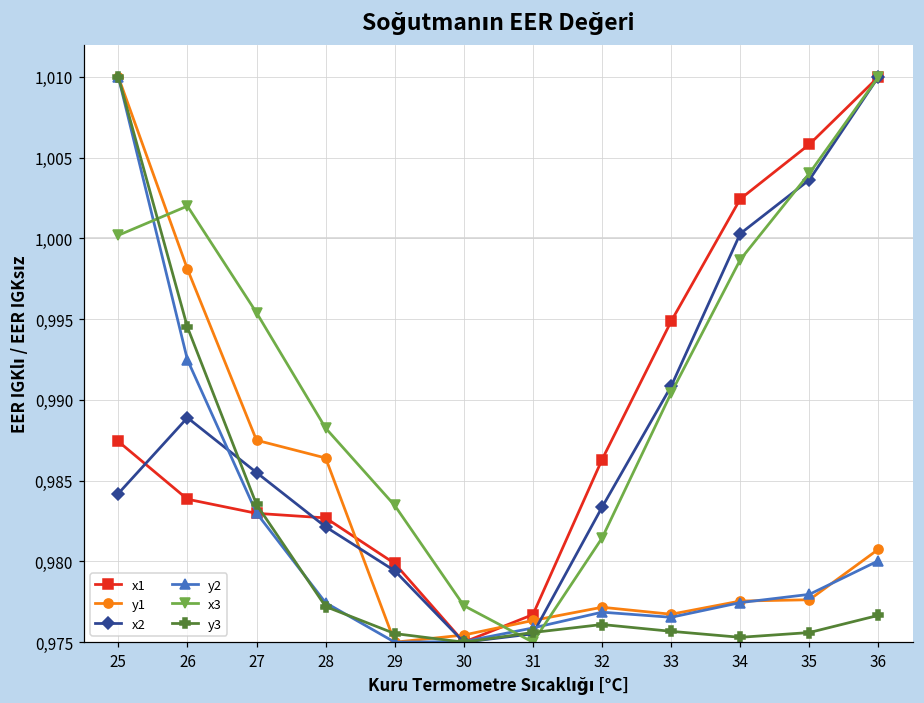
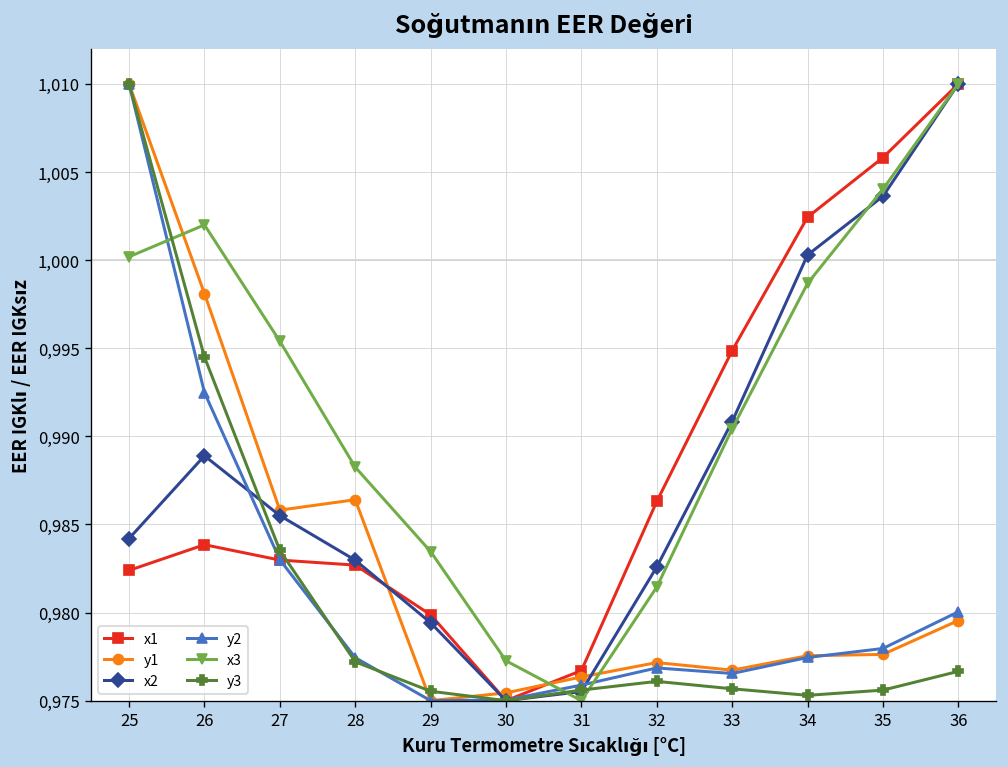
  {
    "x1": {
-     "25": "987.4",
+     "25": "982.4",
      "26": "983.9",
      "28": "982.7",
      "29": "979.9",
      "31": "976.7",
      "32": "986.3",
      "33": "994.9",
      "34": "1,002.4",
      "35": "1,005.8"
    },
    "y1": {
      "26": "998.1",
-     "27": "987.5",
+     "27": "985.8",
      "28": "986.4",
      "30": "975.4",
      "31": "976.3",
      "32": "977.2",
      "33": "976.7",
      "35": "977.6",
-     "36": "980.8"
+     "36": "979.5"
    },
    "x2": {
      "25": "984.2",
      "26": "988.9",
      "27": "985.5",
-     "28": "982.1",
+     "28": "983.0",
      "29": "979.4",
-     "32": "983.4",
+     "32": "982.6",
      "33": "990.8",
      "34": "1,000.3",
      "35": "1,003.6"
    },
    "y2": {
      "26": "992.5",
      "28": "977.4",
      "31": "975.9",
      "32": "976.9",
      "33": "976.5",
      "35": "978.0",
      "36": "980.0"
    }
  }
